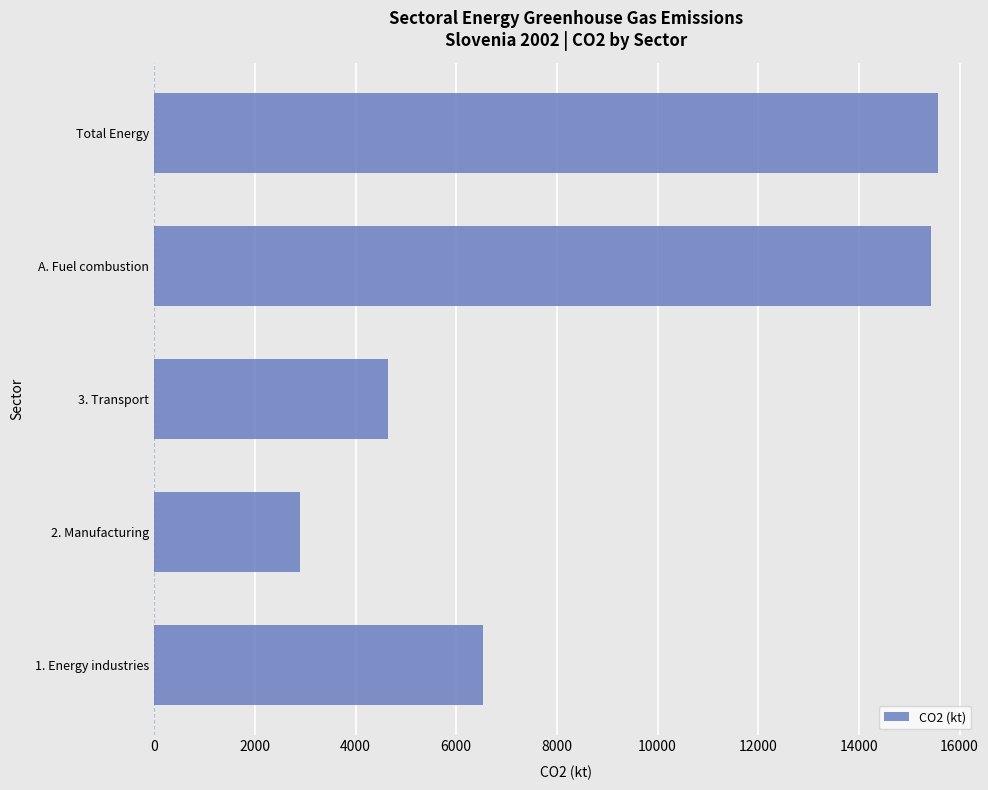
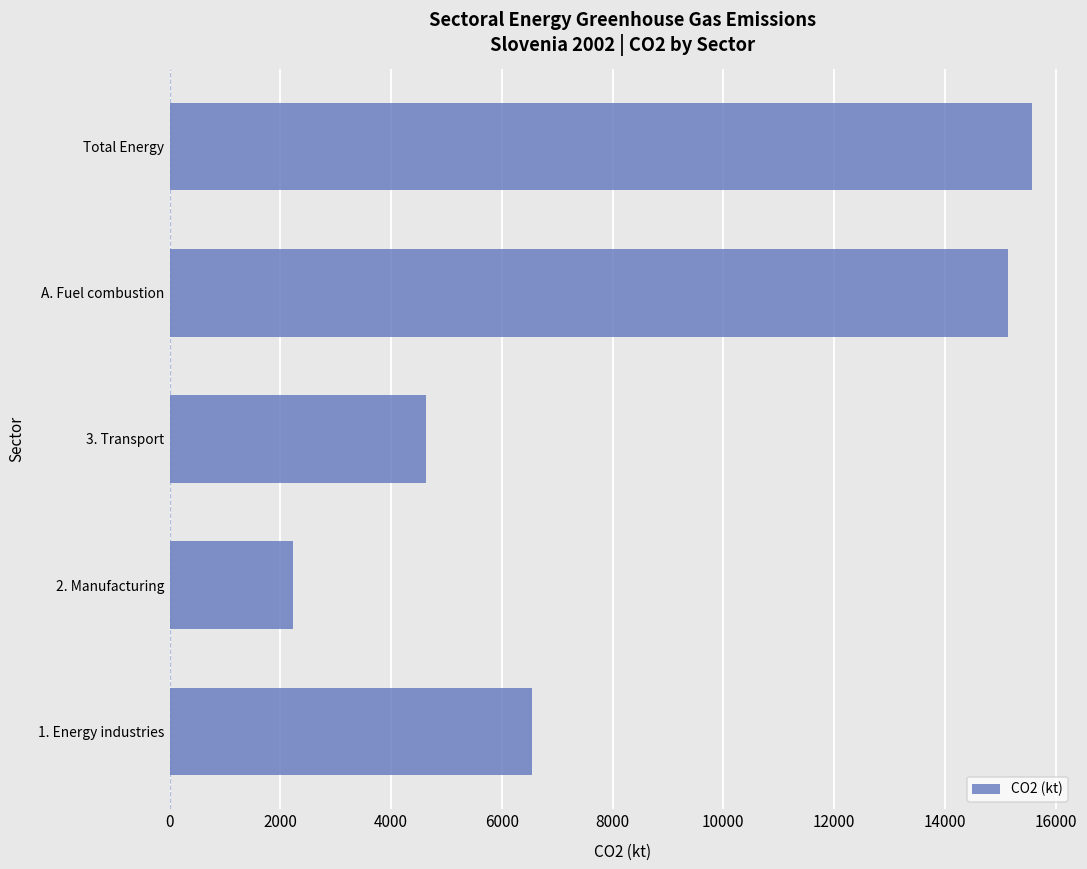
  {
    "Total Energy": 15600,
-   "A. Fuel combustion": 15400,
+   "A. Fuel combustion": 15100,
    "3. Transport": 4600,
-   "2. Manufacturing": 2900,
+   "2. Manufacturing": 2200,
    "1. Energy industries": 6500
  }
